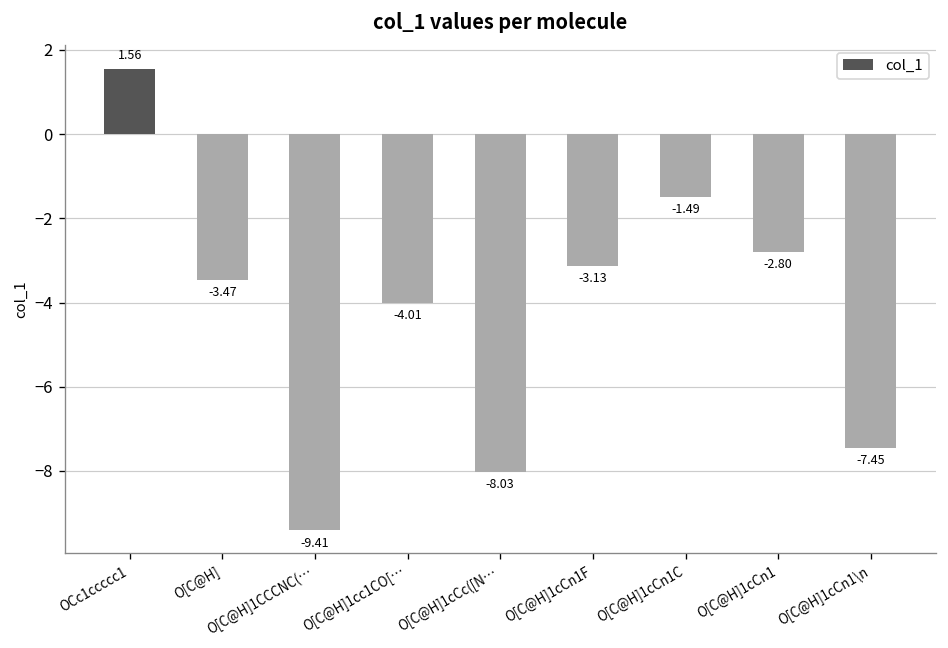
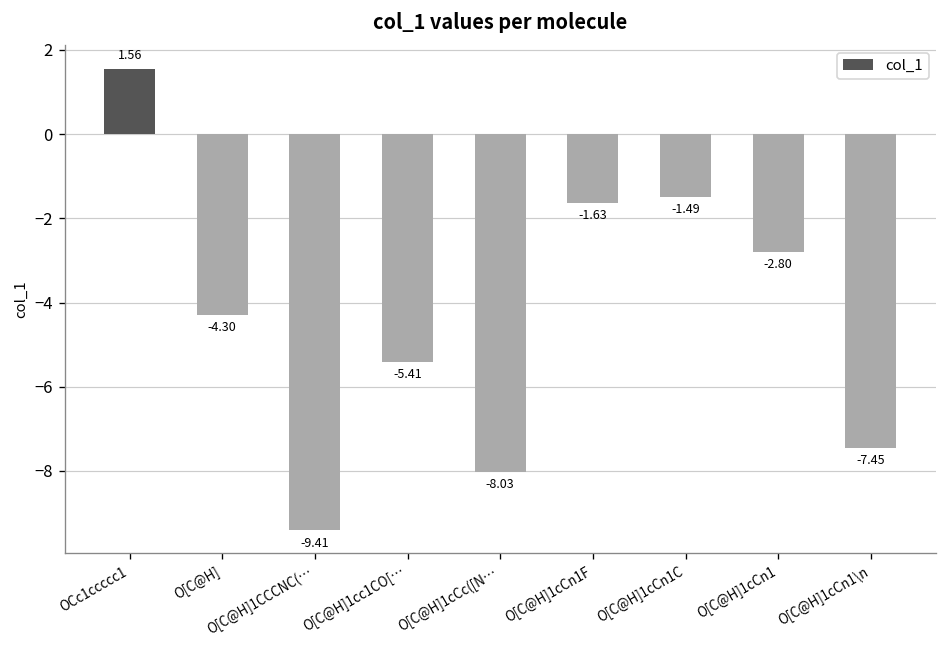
  {
    "OCc1ccccc1": 1.56,
-   "O[C@H]": -3.47,
+   "O[C@H]": -4.30,
    "O[C@H]1CCCNC(…": -9.41,
-   "O[C@H]1cc1CO[…": -4.01,
+   "O[C@H]1cc1CO[…": -5.41,
    "O[C@H]1cCc([N…": -8.03,
-   "O[C@H]1cCn1F": -3.13,
+   "O[C@H]1cCn1F": -1.63,
    "O[C@H]1cCn1C": -1.49,
    "O[C@H]1cCn1": -2.80,
    "O[C@H]1cCn1\\n": -7.45
  }
